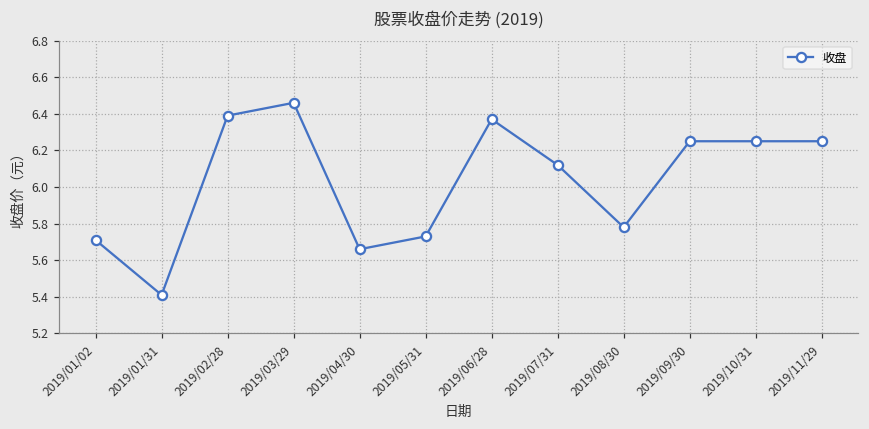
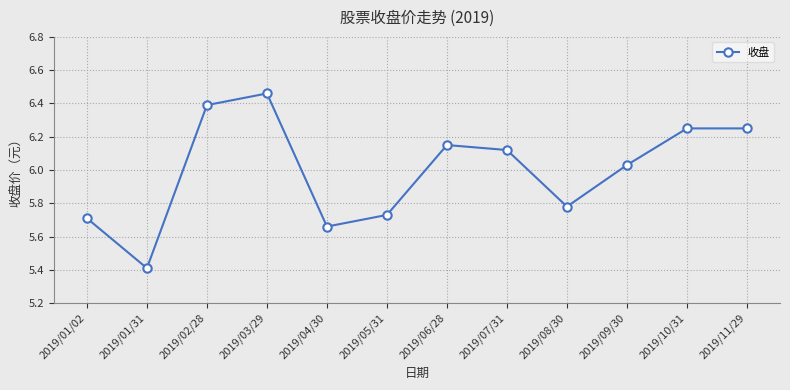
  {
    "2019/01/02": 5.71,
    "2019/01/31": 5.41,
    "2019/02/28": 6.39,
    "2019/03/29": 6.46,
    "2019/04/30": 5.66,
    "2019/05/31": 5.73,
-   "2019/06/28": 6.37,
+   "2019/06/28": 6.15,
    "2019/07/31": 6.12,
    "2019/08/30": 5.78,
-   "2019/09/30": 6.25,
+   "2019/09/30": 6.03,
    "2019/10/31": 6.25,
    "2019/11/29": 6.25
  }
